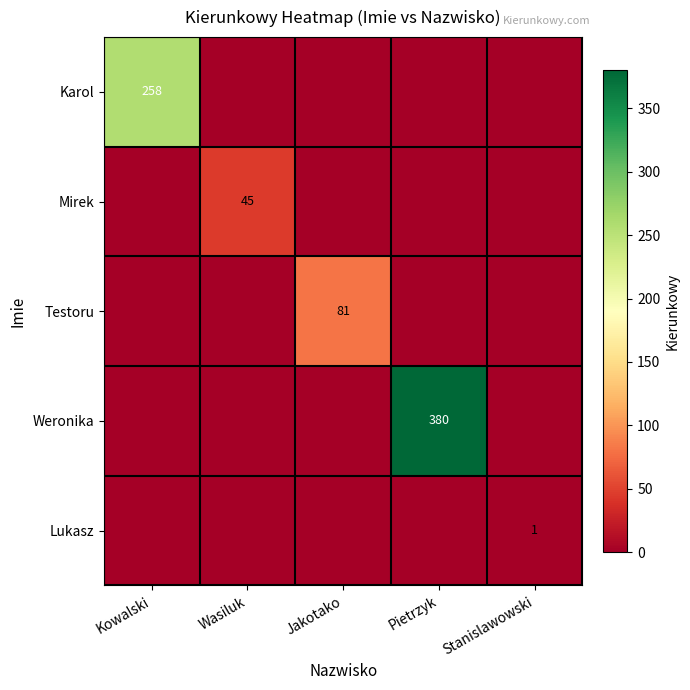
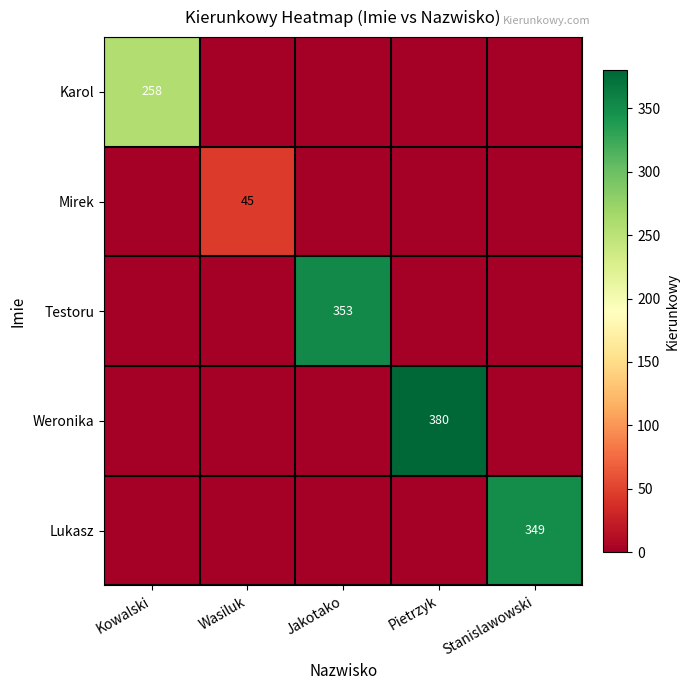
  {
    "Karol": {
      "Kowalski": 258
    },
    "Mirek": {
      "Wasiluk": 45
    },
    "Testoru": {
-     "Jakotako": 81
+     "Jakotako": 353
    },
    "Weronika": {
      "Pietrzyk": 380
    },
    "Lukasz": {
-     "Stanislawowski": 1
+     "Stanislawowski": 349
    }
  }
